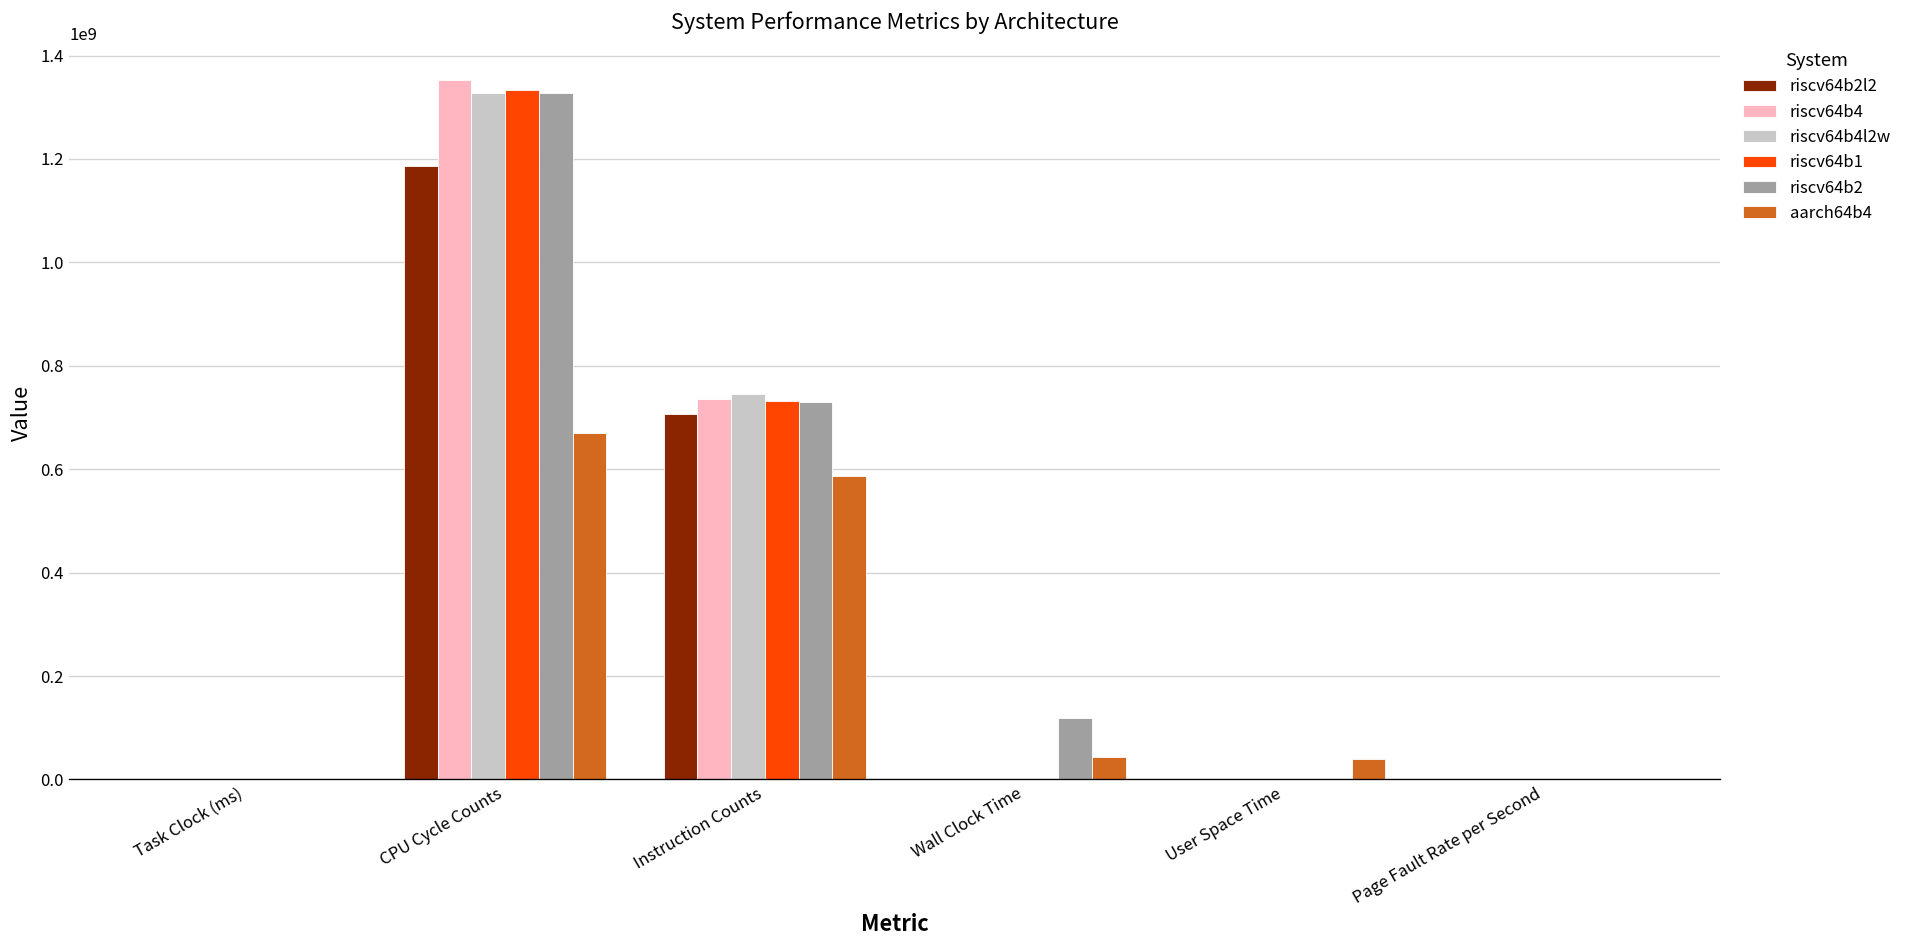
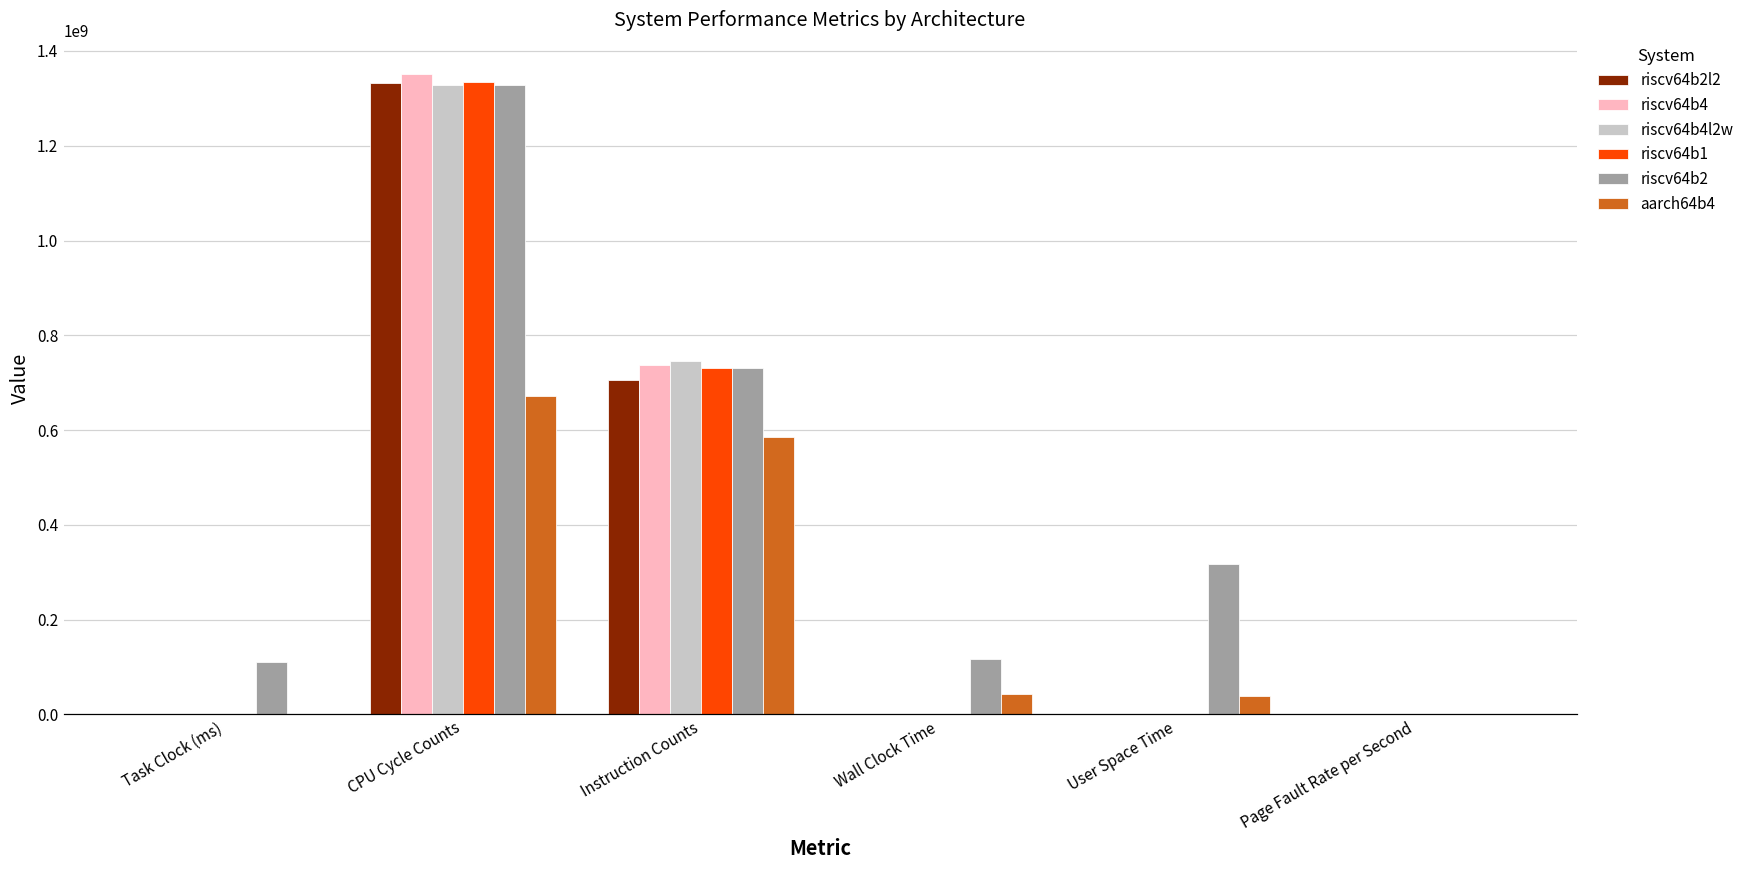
  {
    "riscv64b2l2": {
-     "CPU Cycle Counts": 1190000000,
+     "CPU Cycle Counts": 1330000000,
      "Instruction Counts": 710000000
    },
    "riscv64b1": {
      "CPU Cycle Counts": 1330000000,
      "Instruction Counts": 730000000
    },
    "riscv64b2": {
-     "Task Clock (ms)": 0,
+     "Task Clock (ms)": 110000000,
      "CPU Cycle Counts": 1330000000,
      "Instruction Counts": 730000000,
      "Wall Clock Time": 120000000,
-     "User Space Time": 0
+     "User Space Time": 320000000
    },
    "aarch64b4": {
      "CPU Cycle Counts": 670000000,
      "Instruction Counts": 590000000,
      "Wall Clock Time": 40000000,
      "User Space Time": 40000000
    }
  }
